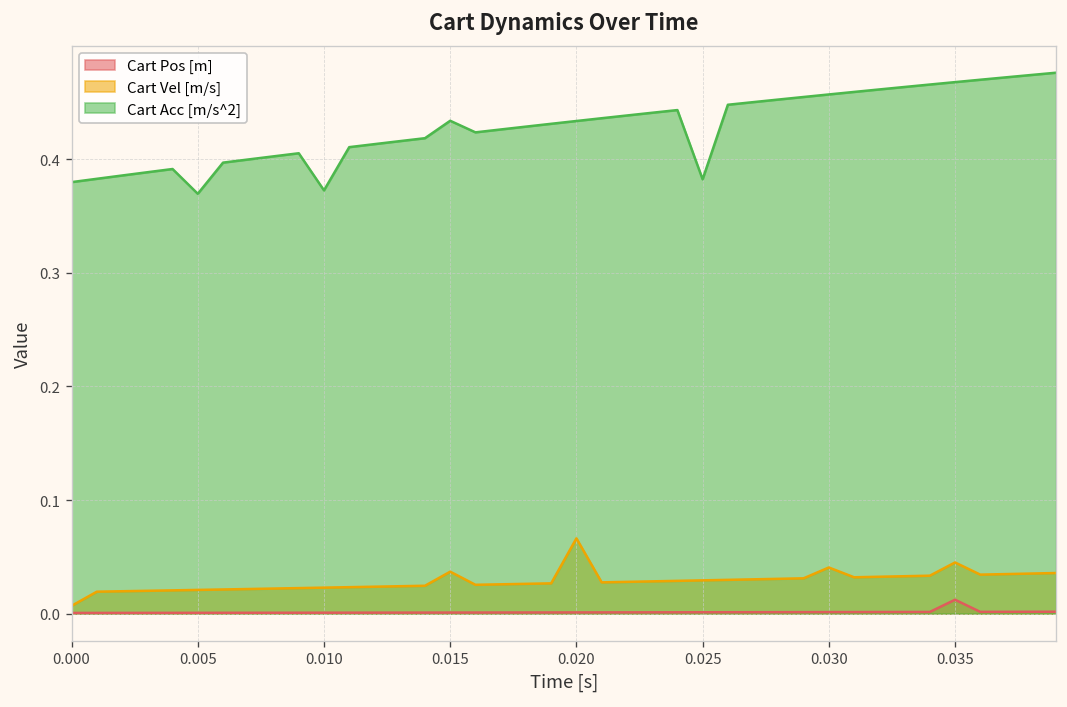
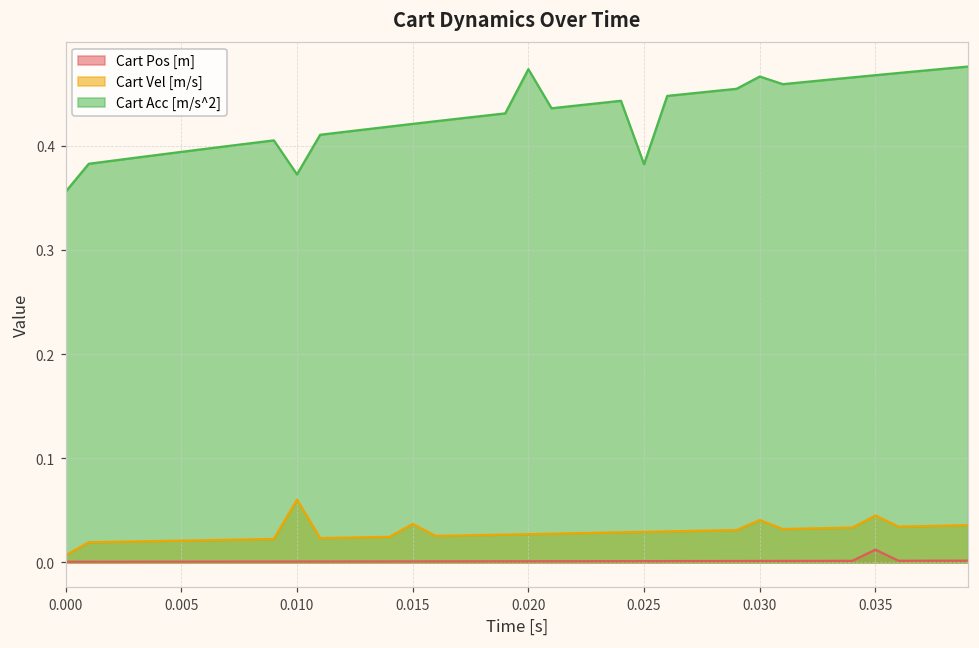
  {
    "Cart Pos [m]": {
      "0.000": 0.00,
      "0.005": 0.00,
      "0.010": 0.00,
      "0.015": 0.00,
      "0.020": 0.00,
      "0.025": 0.00,
      "0.030": 0.00,
      "0.035": 0.01
    },
    "Cart Vel [m/s]": {
      "0.000": 0.01,
      "0.005": 0.02,
-     "0.010": 0.02,
+     "0.010": 0.06,
      "0.015": 0.04,
-     "0.020": 0.07,
+     "0.020": 0.03,
      "0.025": 0.03,
      "0.030": 0.04,
      "0.035": 0.05
    },
    "Cart Acc [m/s^2]": {
-     "0.000": 0.38,
-     "0.005": 0.37,
+     "0.000": 0.36,
+     "0.005": 0.39,
      "0.010": 0.37,
-     "0.015": 0.43,
-     "0.020": 0.43,
+     "0.015": 0.42,
+     "0.020": 0.47,
      "0.025": 0.38,
-     "0.030": 0.46,
+     "0.030": 0.47,
      "0.035": 0.47
    }
  }
